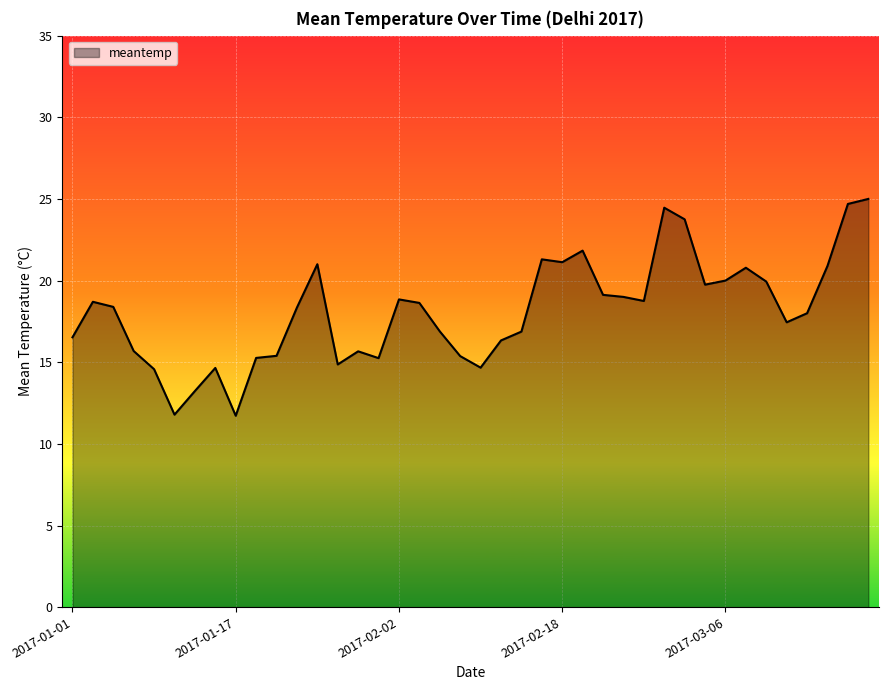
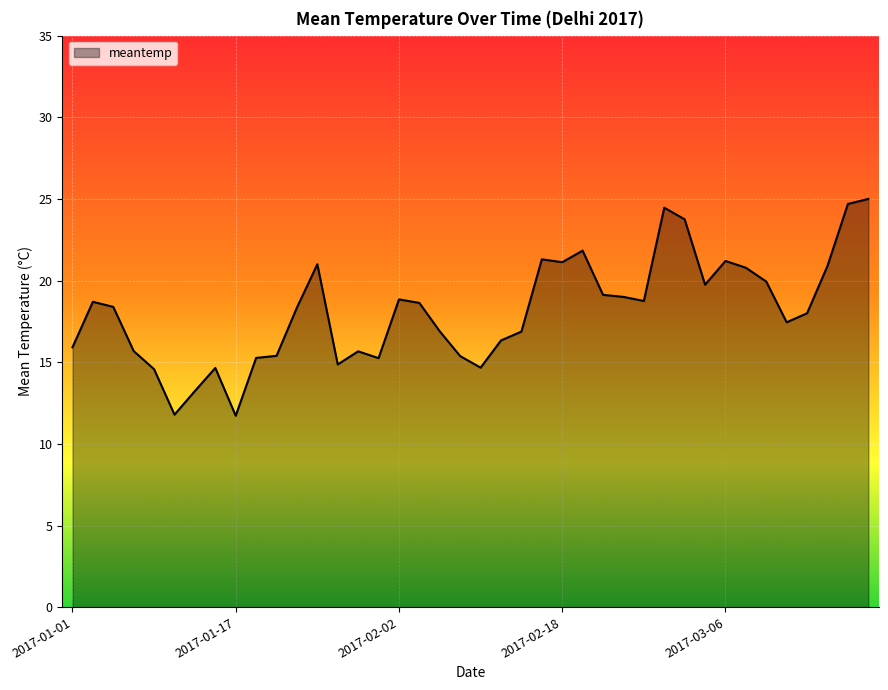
  {
-   "2017-01-01": 16.5,
+   "2017-01-01": 15.9,
    "2017-01-17": 11.7,
    "2017-02-02": 18.8,
    "2017-02-18": 21.1,
-   "2017-03-06": 20.0
+   "2017-03-06": 21.2
  }
